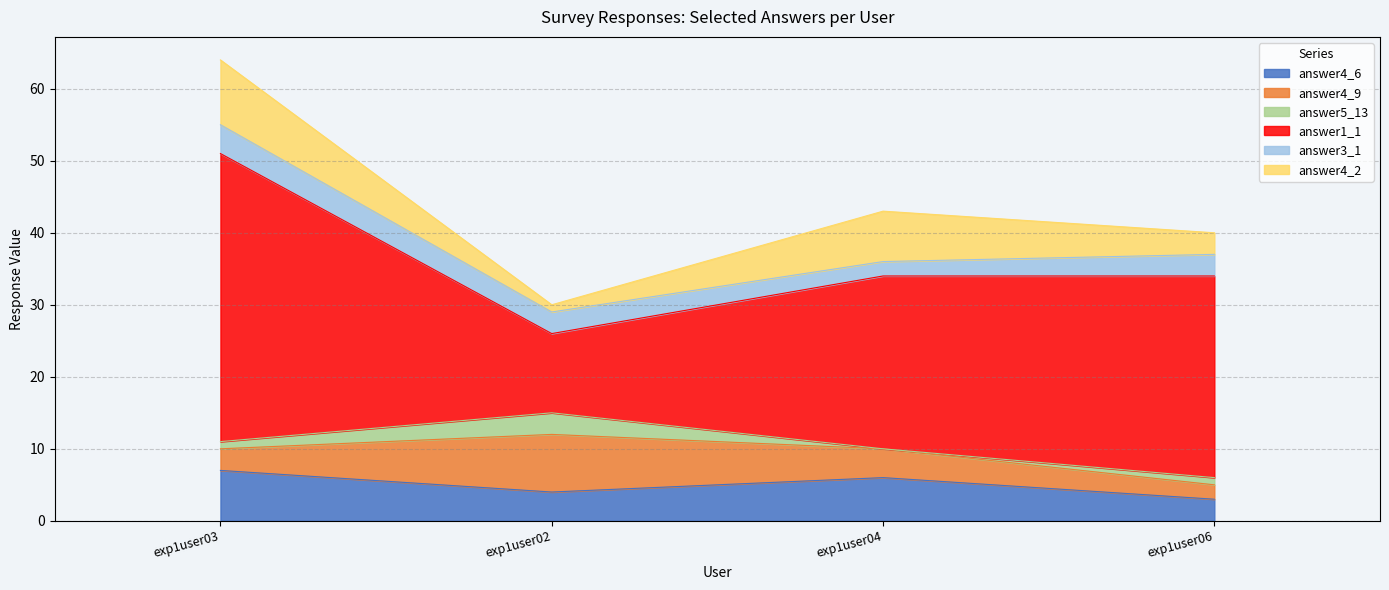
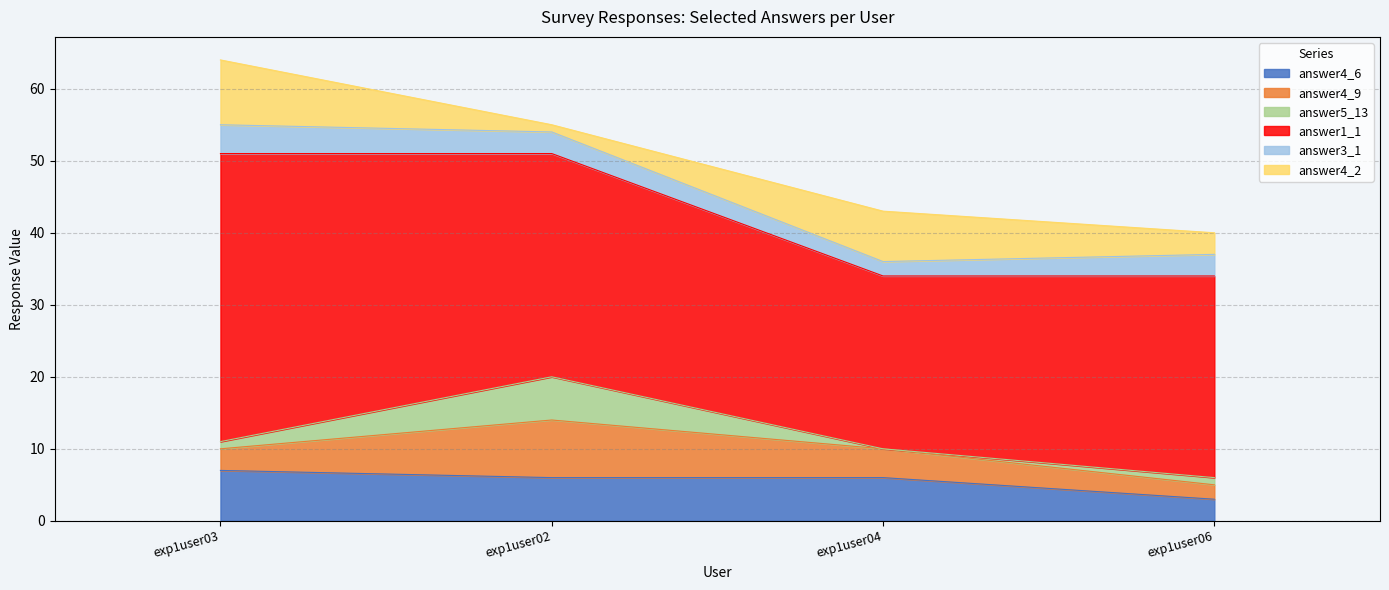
  {
    "answer4_6": {
      "exp1user03": 7,
-     "exp1user02": 4,
+     "exp1user02": 6,
      "exp1user04": 6,
      "exp1user06": 3
    },
    "answer4_9": {
      "exp1user03": 3,
      "exp1user02": 8,
      "exp1user06": 2
    },
    "answer5_13": {
      "exp1user03": 1,
-     "exp1user02": 3,
+     "exp1user02": 6,
      "exp1user06": 1
    },
    "answer1_1": {
      "exp1user03": 40,
-     "exp1user02": 11,
+     "exp1user02": 31,
      "exp1user04": 24,
      "exp1user06": 28
    },
    "answer3_1": {
      "exp1user03": 4,
      "exp1user02": 3,
      "exp1user04": 2,
      "exp1user06": 3
    },
    "answer4_2": {
      "exp1user03": 9,
      "exp1user02": 1,
      "exp1user04": 7,
      "exp1user06": 3
    }
  }
